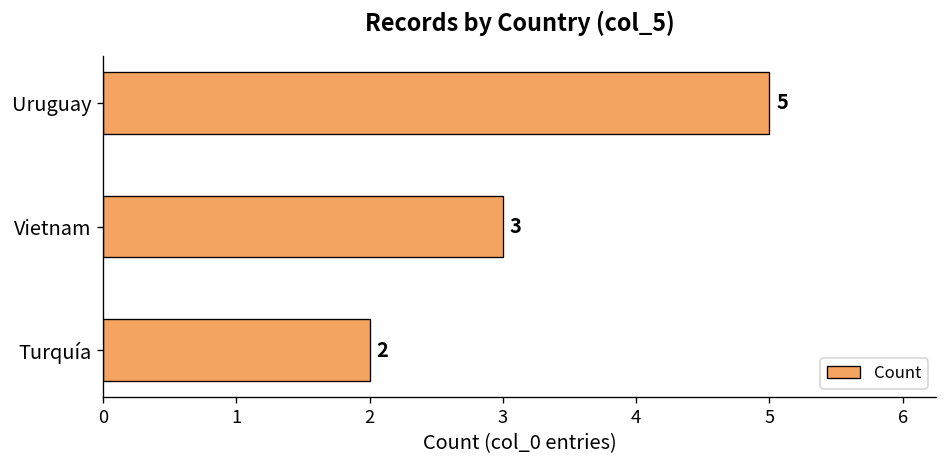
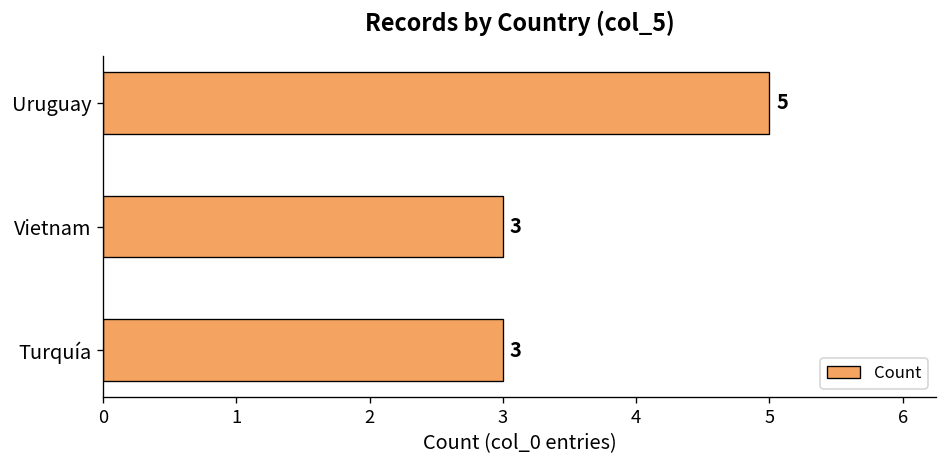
  {
    "Uruguay": 5,
    "Vietnam": 3,
-   "Turquía": 2
+   "Turquía": 3
  }
